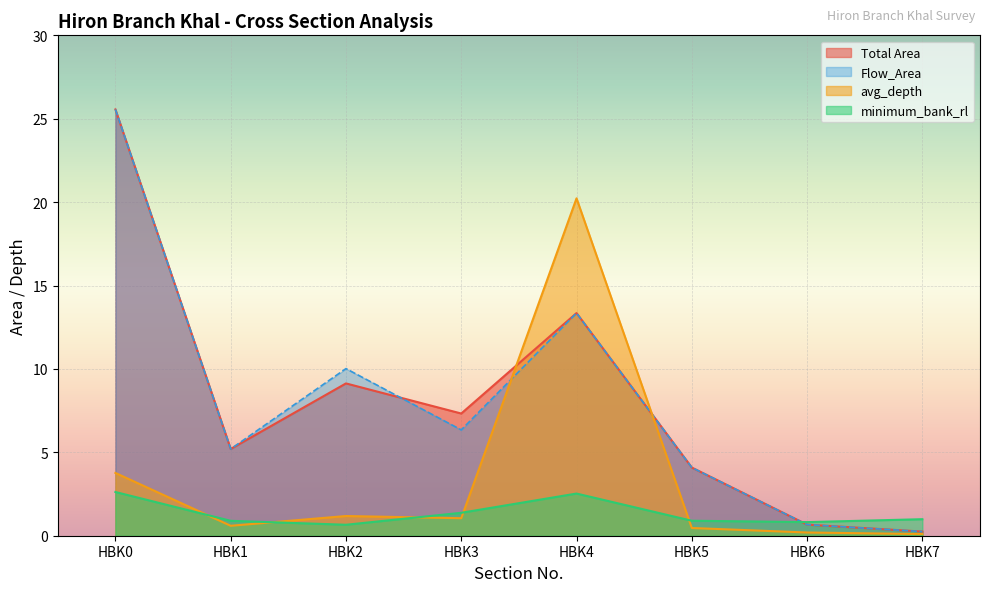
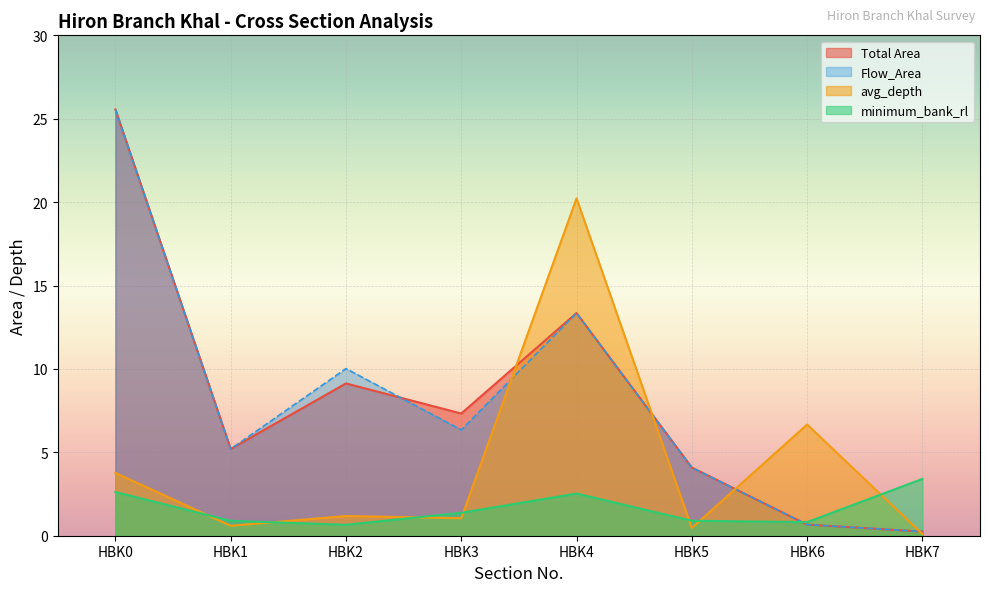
  {
    "Total Area": {
      "HBK2": 9.1,
      "HBK3": 7.3
    },
    "Flow_Area": {
      "HBK2": 10.0,
      "HBK3": 6.3
    },
    "avg_depth": {
      "HBK0": 3.8,
      "HBK1": 0.6,
      "HBK2": 1.2,
      "HBK3": 1.0,
      "HBK4": 20.2,
      "HBK5": 0.5,
-     "HBK6": 0.2
+     "HBK6": 6.7
    },
    "minimum_bank_rl": {
      "HBK0": 2.6,
      "HBK1": 0.9,
      "HBK2": 0.7,
      "HBK3": 1.4,
      "HBK4": 2.5,
      "HBK5": 0.9,
-     "HBK7": 1.0
+     "HBK7": 3.4
    }
  }
